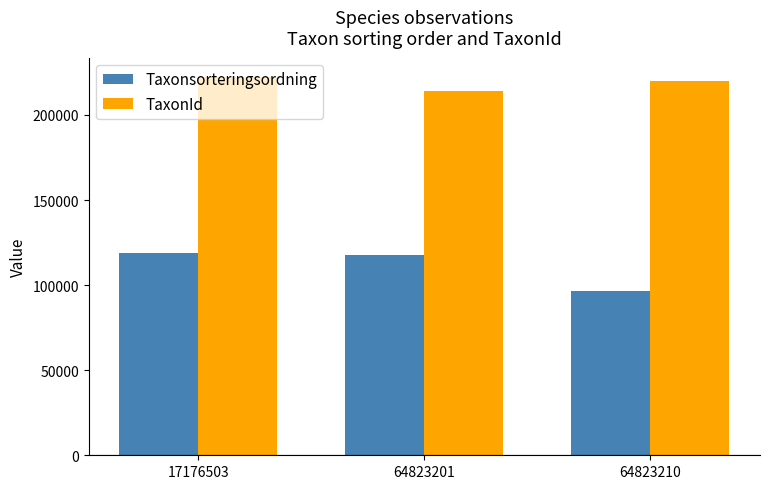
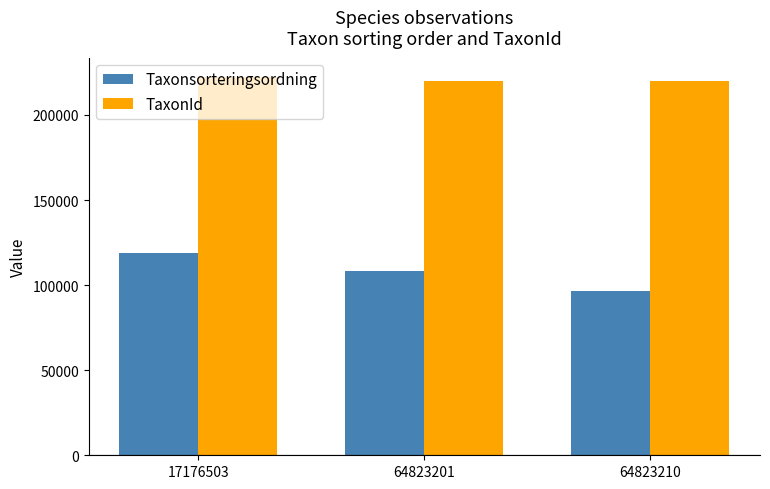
  {
    "Taxonsorteringsordning": {
      "17176503": 119000,
-     "64823201": 117000,
+     "64823201": 108000,
      "64823210": 97000
    },
    "TaxonId": {
-     "64823201": 214000,
+     "64823201": 220000,
      "64823210": 220000
    }
  }
